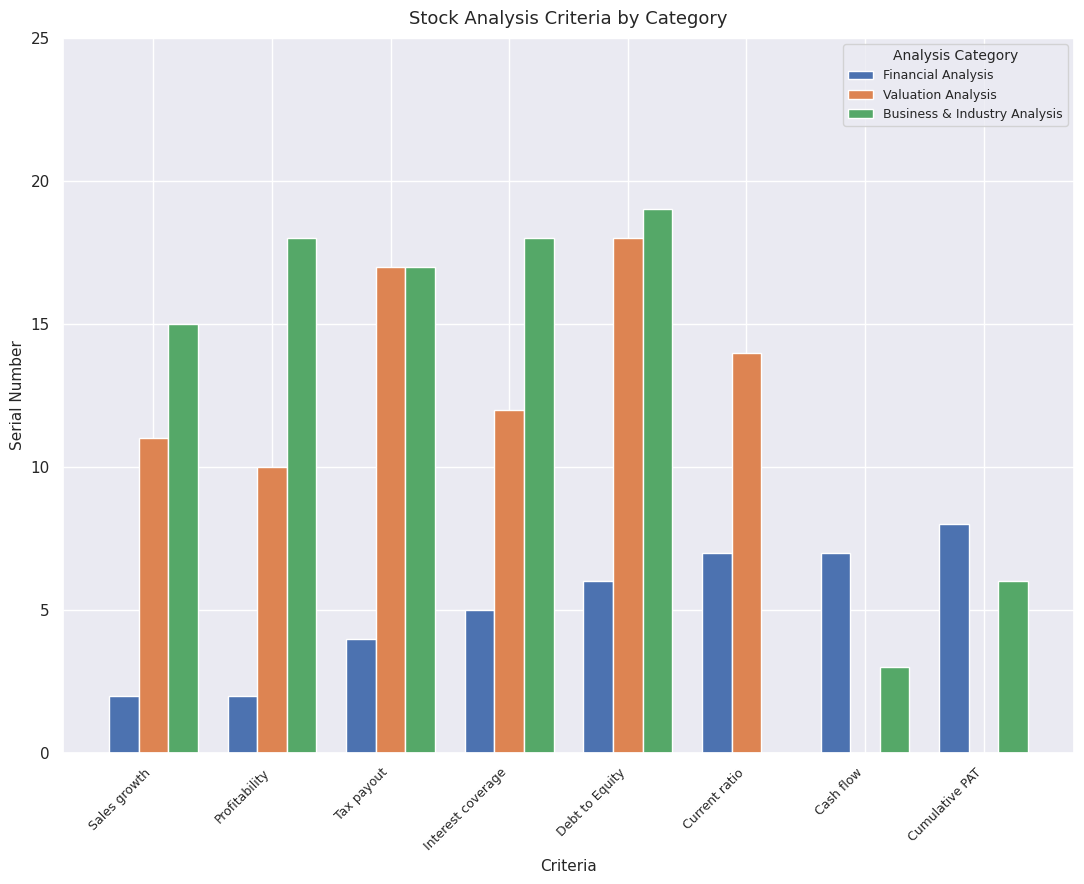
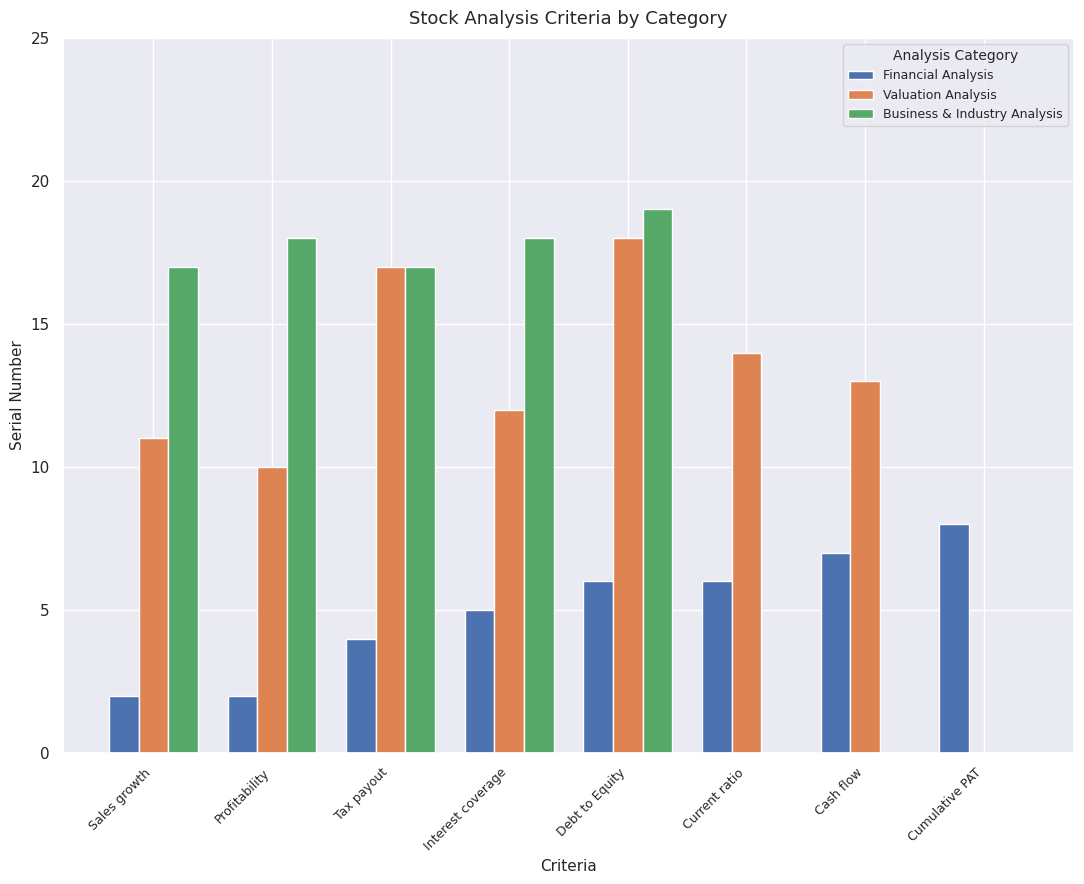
  {
    "Financial Analysis": {
      "Sales growth": 2,
      "Profitability": 2,
      "Tax payout": 4,
      "Interest coverage": 5,
      "Debt to Equity": 6,
-     "Current ratio": 7,
+     "Current ratio": 6,
      "Cash flow": 7,
      "Cumulative PAT": 8
    },
    "Valuation Analysis": {
      "Sales growth": 11,
      "Profitability": 10,
      "Tax payout": 17,
      "Interest coverage": 12,
      "Debt to Equity": 18,
      "Current ratio": 14,
-     "Cash flow": 0,
+     "Cash flow": 13,
      "Cumulative PAT": 0
    },
    "Business & Industry Analysis": {
-     "Sales growth": 15,
+     "Sales growth": 17,
      "Profitability": 18,
      "Tax payout": 17,
      "Interest coverage": 18,
      "Debt to Equity": 19,
      "Current ratio": 0,
-     "Cash flow": 3,
-     "Cumulative PAT": 6
+     "Cash flow": 0,
+     "Cumulative PAT": 0
    }
  }
